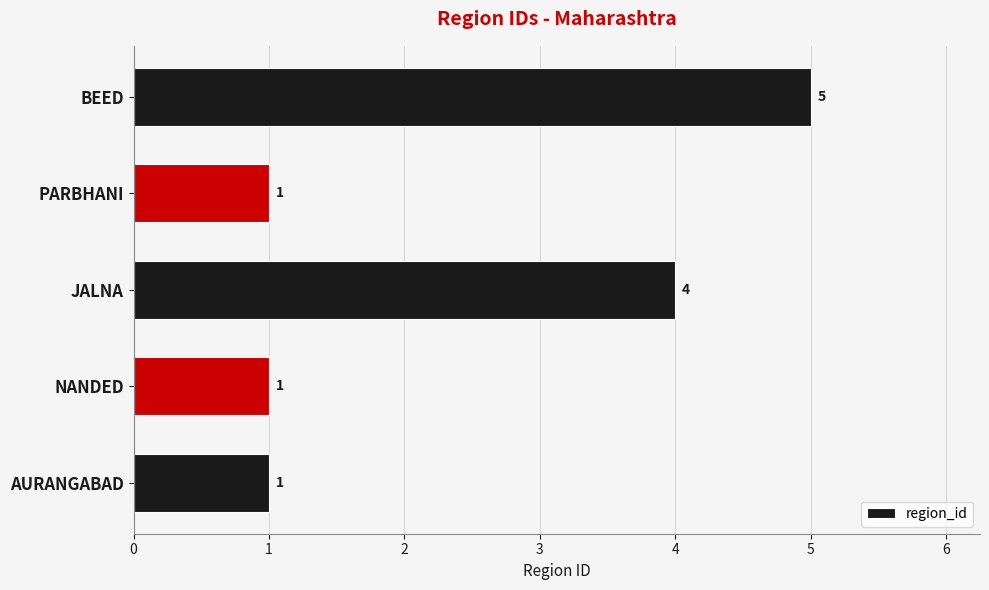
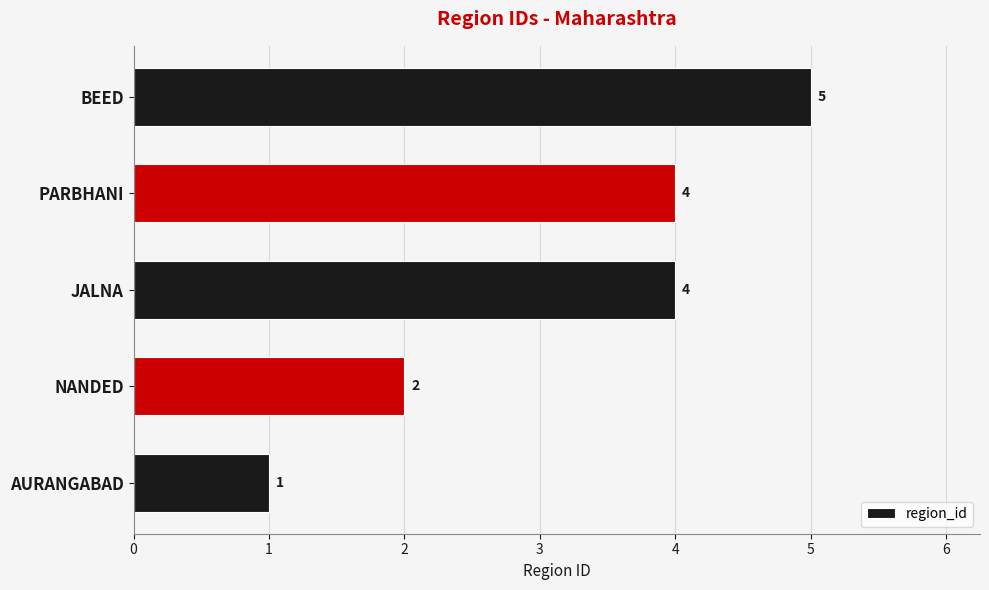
  {
    "BEED": 5,
-   "PARBHANI": 1,
+   "PARBHANI": 4,
    "JALNA": 4,
-   "NANDED": 1,
+   "NANDED": 2,
    "AURANGABAD": 1
  }
